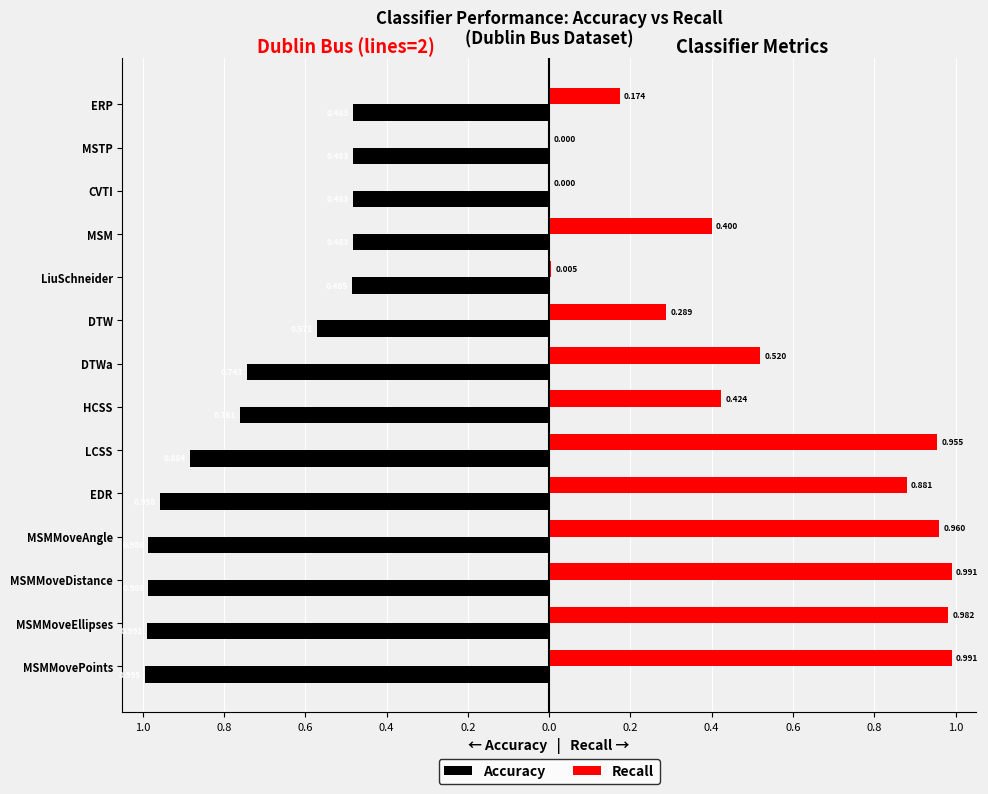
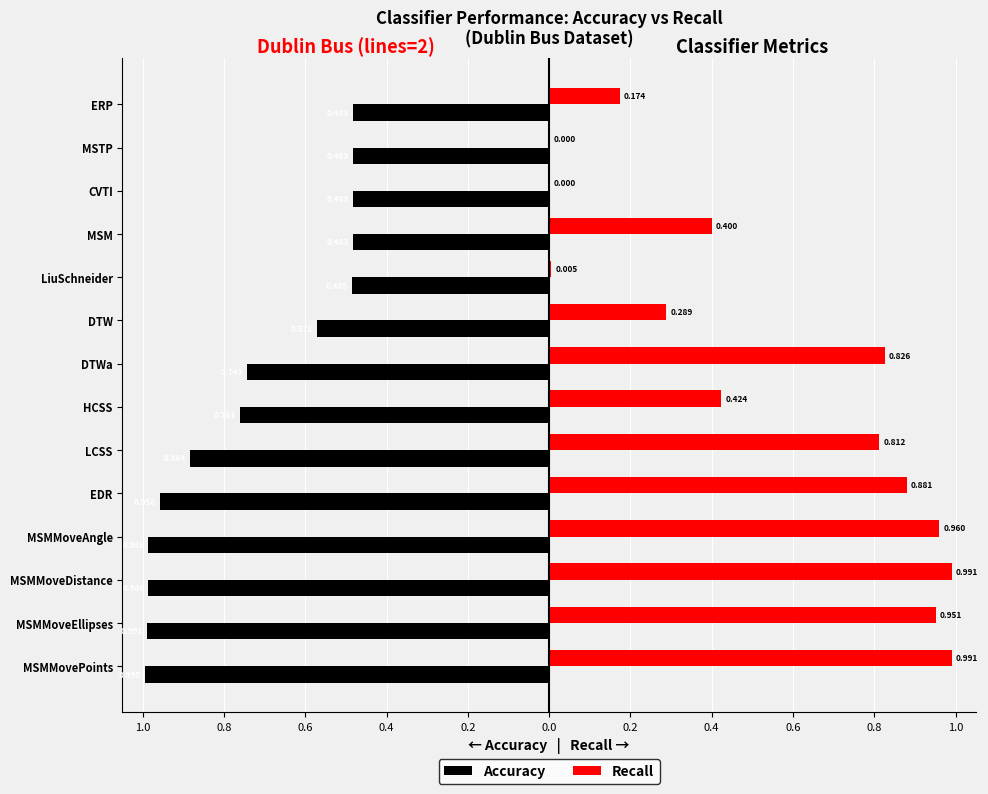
  {
    "Recall": {
      "ERP": 0.174,
      "MSTP": 0.000,
      "CVTI": 0.000,
      "MSM": 0.400,
      "LiuSchneider": 0.005,
      "DTW": 0.289,
-     "DTWa": 0.520,
+     "DTWa": 0.826,
      "HCSS": 0.424,
-     "LCSS": 0.955,
+     "LCSS": 0.812,
      "EDR": 0.881,
      "MSMMoveAngle": 0.960,
      "MSMMoveDistance": 0.991,
-     "MSMMoveEllipses": 0.982,
+     "MSMMoveEllipses": 0.951,
      "MSMMovePoints": 0.991
    }
  }
